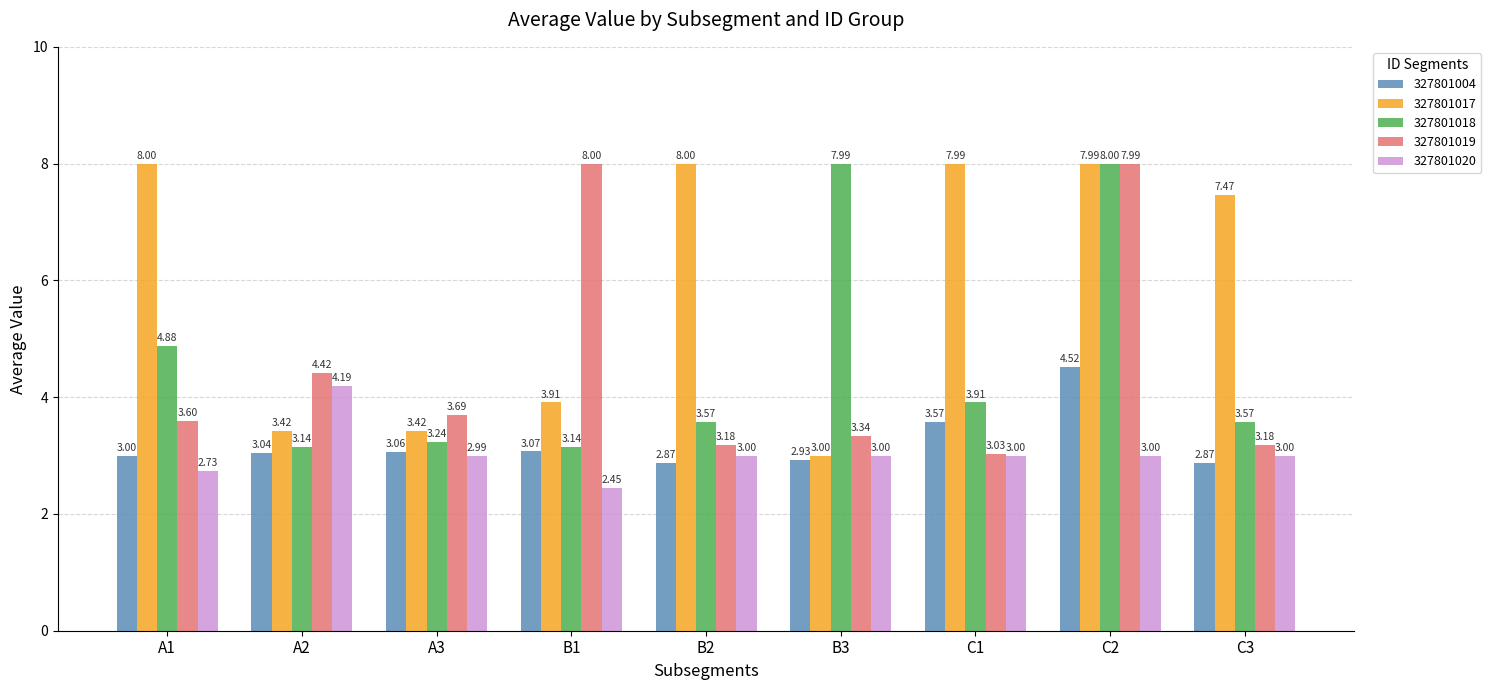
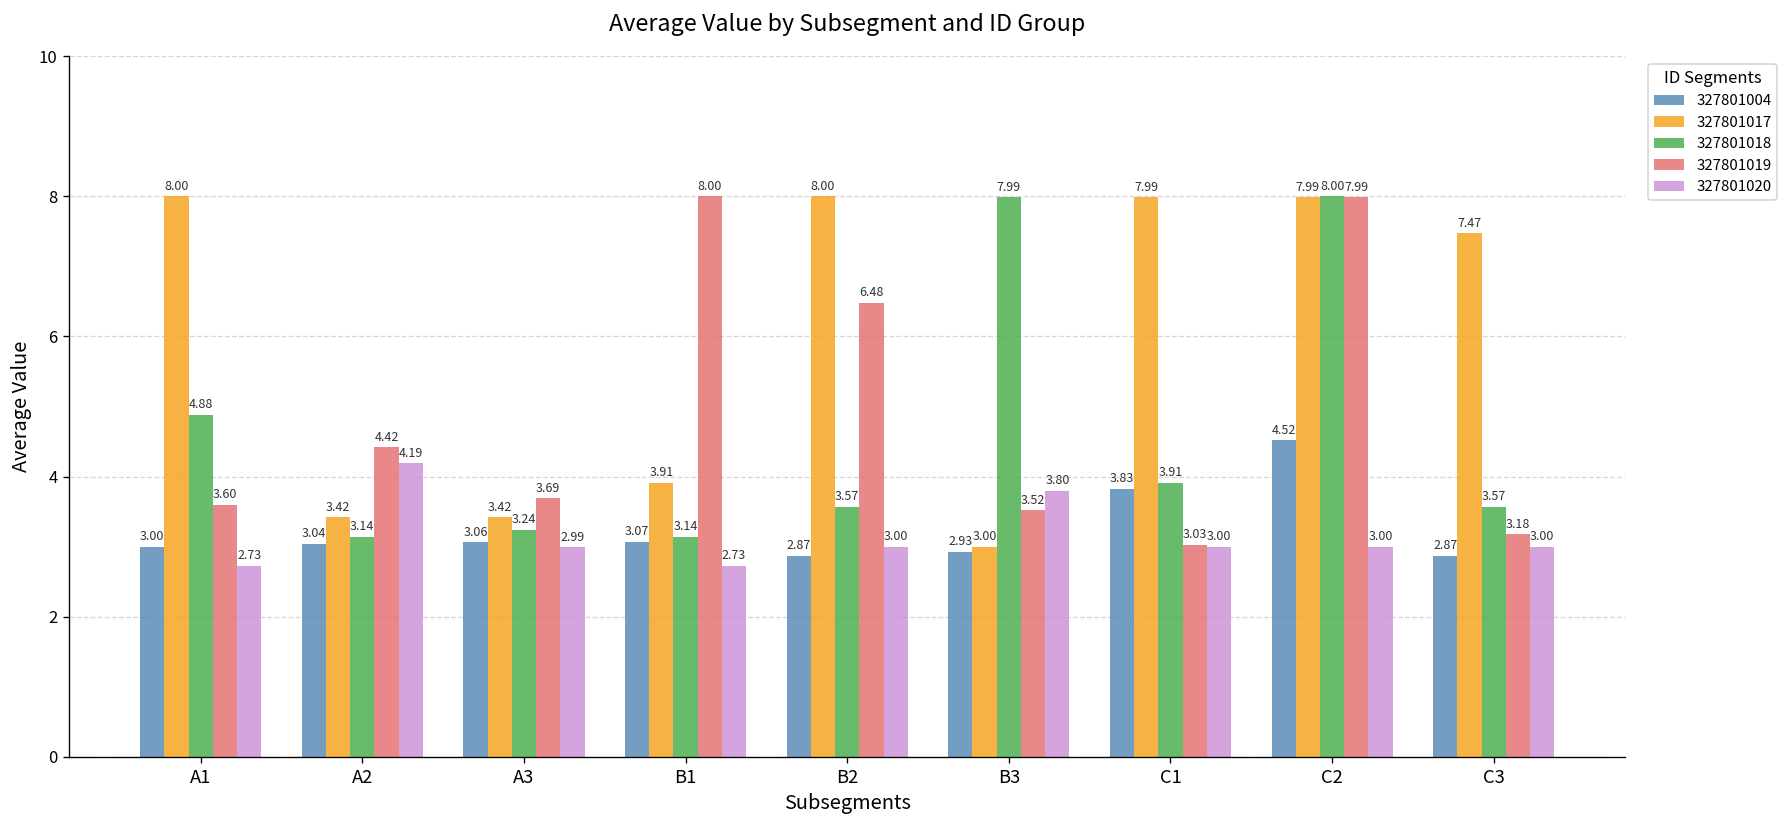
  {
    "327801004": {
      "A1": 3.00,
      "A2": 3.04,
      "A3": 3.06,
      "B1": 3.07,
      "B2": 2.87,
      "B3": 2.93,
-     "C1": 3.57,
+     "C1": 3.83,
      "C2": 4.52,
      "C3": 2.87
    },
    "327801017": {
      "A1": 8.00,
      "A2": 3.42,
      "A3": 3.42,
      "B1": 3.91,
      "B2": 8.00,
      "B3": 3.00,
      "C1": 7.99,
      "C2": 7.99,
      "C3": 7.47
    },
    "327801018": {
      "A1": 4.88,
      "A2": 3.14,
      "A3": 3.24,
      "B1": 3.14,
      "B2": 3.57,
      "B3": 7.99,
      "C1": 3.91,
      "C2": 8.00,
      "C3": 3.57
    },
    "327801019": {
      "A1": 3.60,
      "A2": 4.42,
      "A3": 3.69,
      "B1": 8.00,
-     "B2": 3.18,
-     "B3": 3.34,
+     "B2": 6.48,
+     "B3": 3.52,
      "C1": 3.03,
      "C2": 7.99,
      "C3": 3.18
    },
    "327801020": {
      "A1": 2.73,
      "A2": 4.19,
      "A3": 2.99,
-     "B1": 2.45,
+     "B1": 2.73,
      "B2": 3.00,
-     "B3": 3.00,
+     "B3": 3.80,
      "C1": 3.00,
      "C2": 3.00,
      "C3": 3.00
    }
  }
